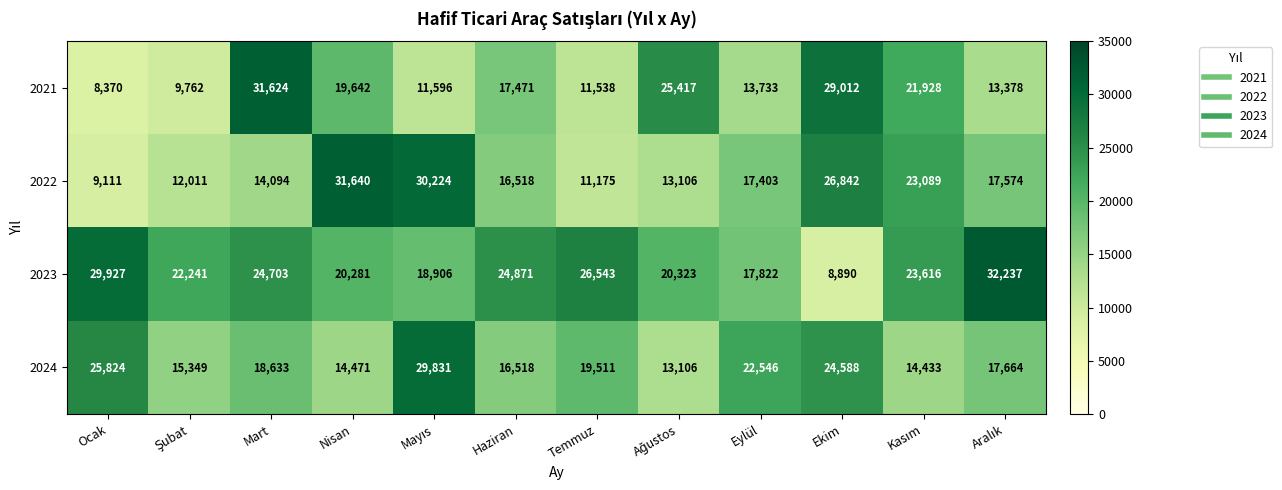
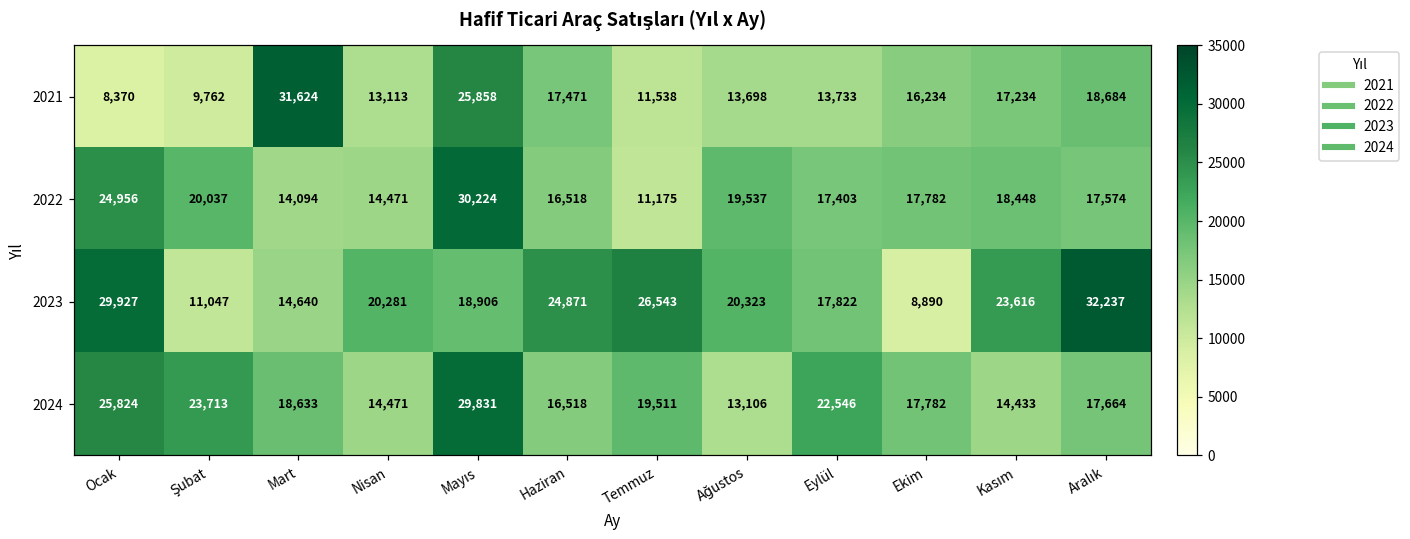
  {
    "2021": {
      "Ocak": "8,370",
      "Şubat": "9,762",
      "Mart": "31,624",
-     "Nisan": "19,642",
-     "Mayıs": "11,596",
+     "Nisan": "13,113",
+     "Mayıs": "25,858",
      "Haziran": "17,471",
      "Temmuz": "11,538",
-     "Ağustos": "25,417",
+     "Ağustos": "13,698",
      "Eylül": "13,733",
-     "Ekim": "29,012",
-     "Kasım": "21,928",
-     "Aralık": "13,378"
+     "Ekim": "16,234",
+     "Kasım": "17,234",
+     "Aralık": "18,684"
    },
    "2022": {
-     "Ocak": "9,111",
-     "Şubat": "12,011",
+     "Ocak": "24,956",
+     "Şubat": "20,037",
      "Mart": "14,094",
-     "Nisan": "31,640",
+     "Nisan": "14,471",
      "Mayıs": "30,224",
      "Haziran": "16,518",
      "Temmuz": "11,175",
-     "Ağustos": "13,106",
+     "Ağustos": "19,537",
      "Eylül": "17,403",
-     "Ekim": "26,842",
-     "Kasım": "23,089",
+     "Ekim": "17,782",
+     "Kasım": "18,448",
      "Aralık": "17,574"
    },
    "2023": {
      "Ocak": "29,927",
-     "Şubat": "22,241",
-     "Mart": "24,703",
+     "Şubat": "11,047",
+     "Mart": "14,640",
      "Nisan": "20,281",
      "Mayıs": "18,906",
      "Haziran": "24,871",
      "Temmuz": "26,543",
      "Ağustos": "20,323",
      "Eylül": "17,822",
      "Ekim": "8,890",
      "Kasım": "23,616",
      "Aralık": "32,237"
    },
    "2024": {
      "Ocak": "25,824",
-     "Şubat": "15,349",
+     "Şubat": "23,713",
      "Mart": "18,633",
      "Nisan": "14,471",
      "Mayıs": "29,831",
      "Haziran": "16,518",
      "Temmuz": "19,511",
      "Ağustos": "13,106",
      "Eylül": "22,546",
-     "Ekim": "24,588",
+     "Ekim": "17,782",
      "Kasım": "14,433",
      "Aralık": "17,664"
    }
  }
